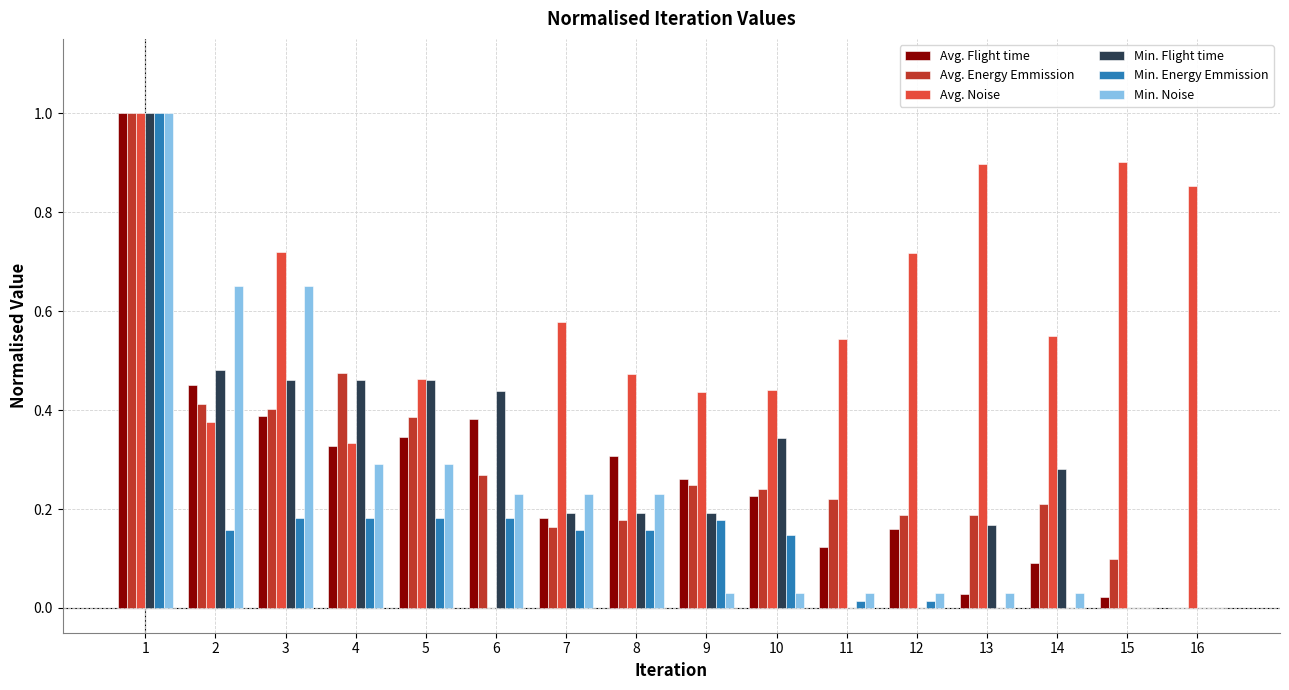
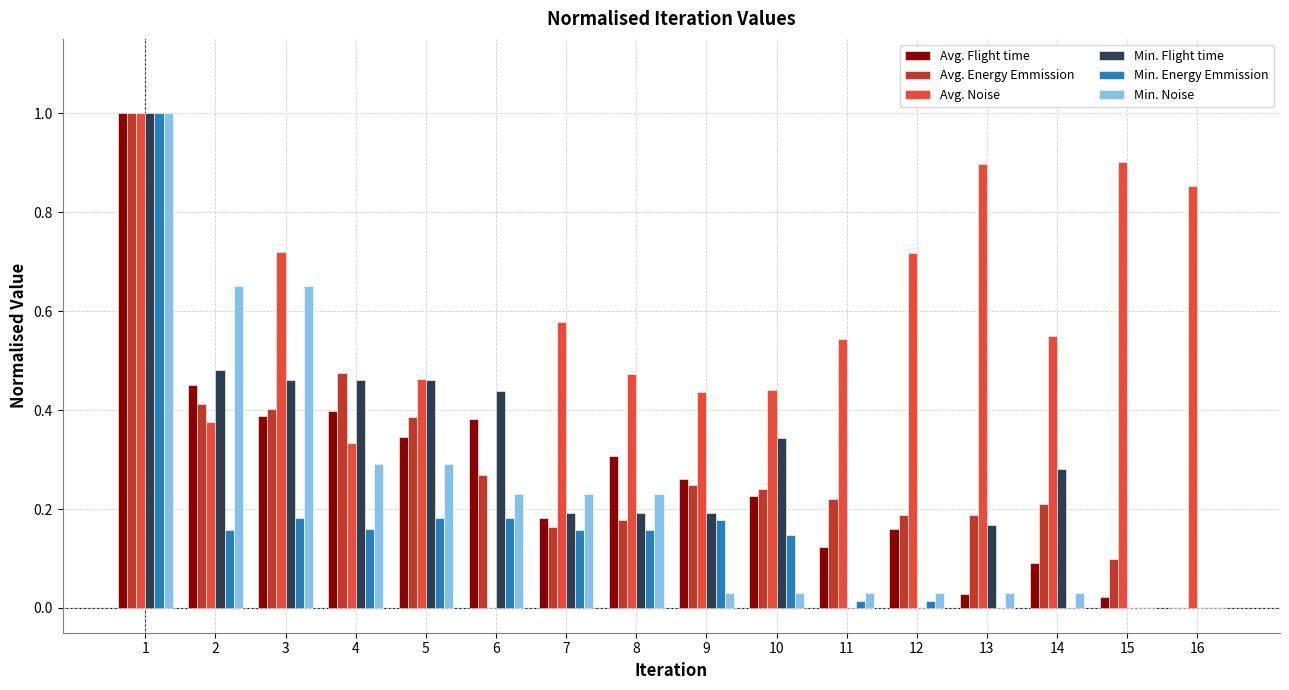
  {
    "Avg. Flight time": {
      "1": 1.00,
      "2": 0.45,
      "3": 0.39,
-     "4": 0.33,
+     "4": 0.40,
      "5": 0.34,
      "6": 0.38,
      "7": 0.18,
      "8": 0.31,
      "9": 0.26,
      "10": 0.23,
      "11": 0.12,
      "12": 0.16,
      "13": 0.03,
      "14": 0.09,
      "15": 0.02,
      "16": 0.00
    },
    "Min. Flight time": {
      "1": 1.00,
      "2": 0.48,
      "3": 0.46,
      "4": 0.46,
      "5": 0.46,
      "6": 0.44,
      "7": 0.19,
      "8": 0.19,
      "9": 0.19,
      "10": 0.34,
      "13": 0.17,
      "14": 0.28,
      "16": 0.00
    },
    "Min. Energy Emmission": {
      "1": 1.00,
      "2": 0.16,
      "3": 0.18,
-     "4": 0.18,
+     "4": 0.16,
      "5": 0.18,
      "6": 0.18,
      "7": 0.16,
      "8": 0.16,
      "9": 0.18,
      "10": 0.15,
      "11": 0.01,
      "12": 0.01,
      "13": 0.00,
      "14": 0.00,
      "15": 0.00,
      "16": 0.00
    },
    "Min. Noise": {
      "1": 1.00,
      "2": 0.65,
      "3": 0.65,
      "4": 0.29,
      "5": 0.29,
      "6": 0.23,
      "7": 0.23,
      "8": 0.23,
      "9": 0.03,
      "10": 0.03,
      "11": 0.03,
      "12": 0.03,
      "13": 0.03,
      "14": 0.03,
      "15": 0.00,
      "16": 0.00
    }
  }
